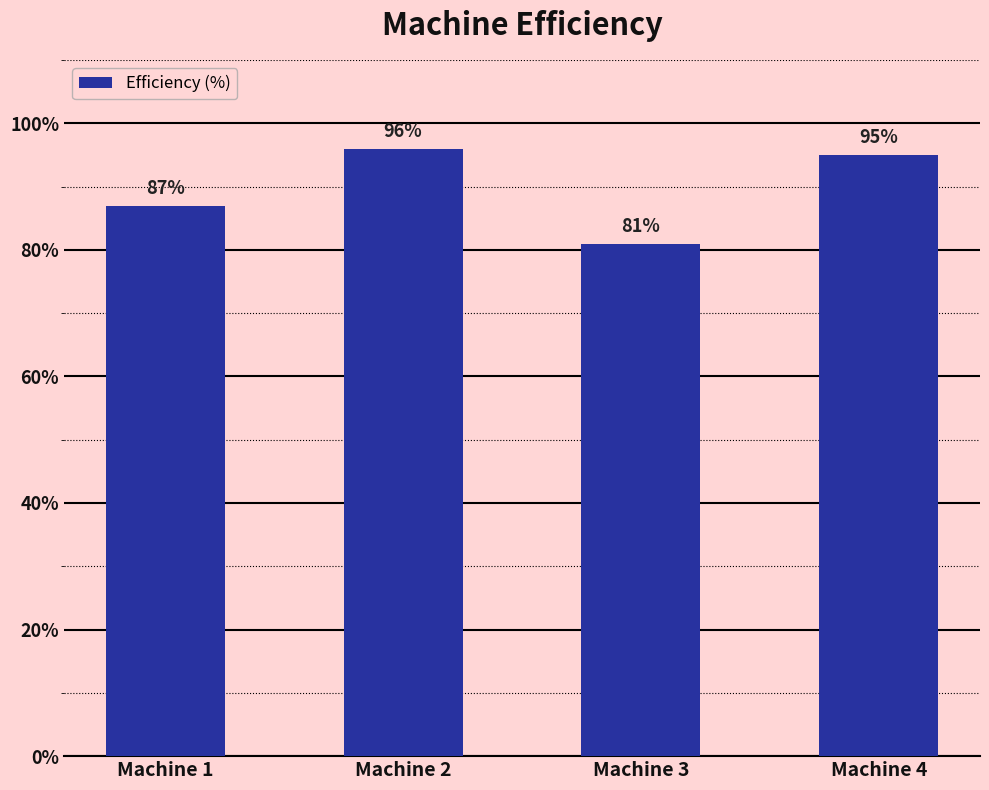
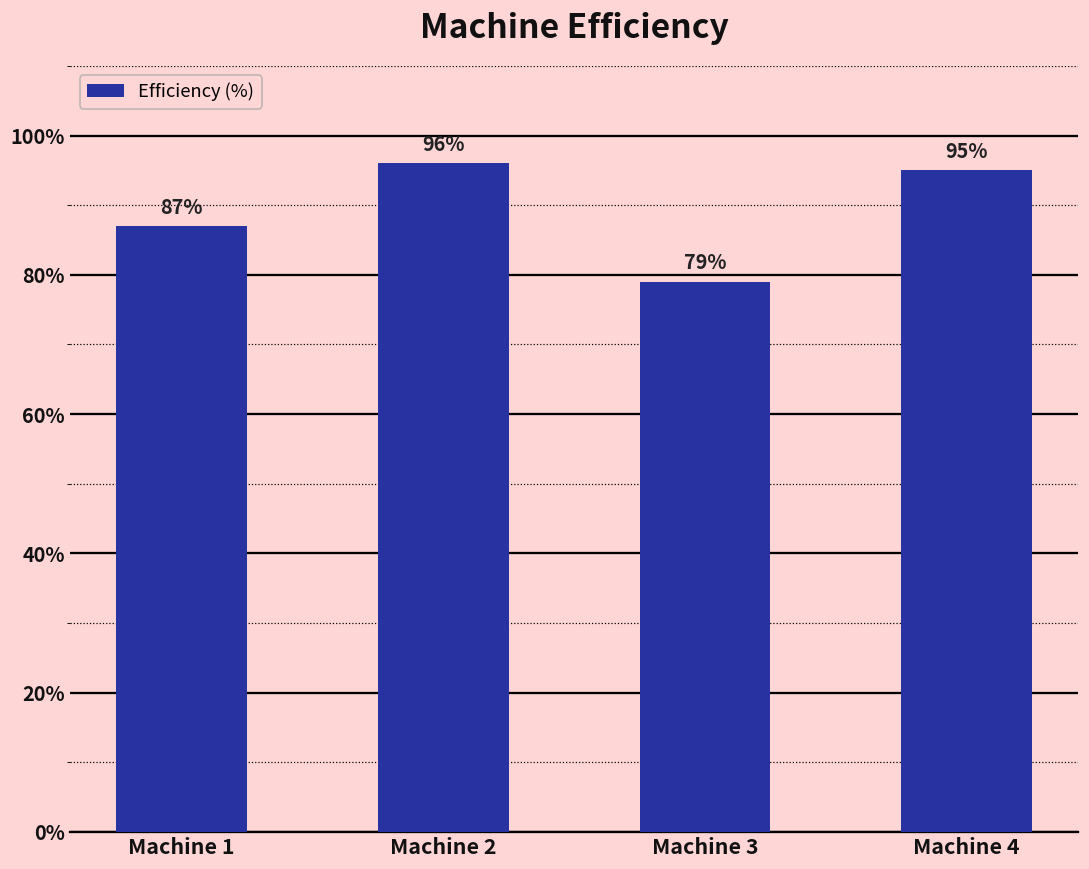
  {
    "Machine 1": "87%",
    "Machine 2": "96%",
-   "Machine 3": "81%",
+   "Machine 3": "79%",
    "Machine 4": "95%"
  }
